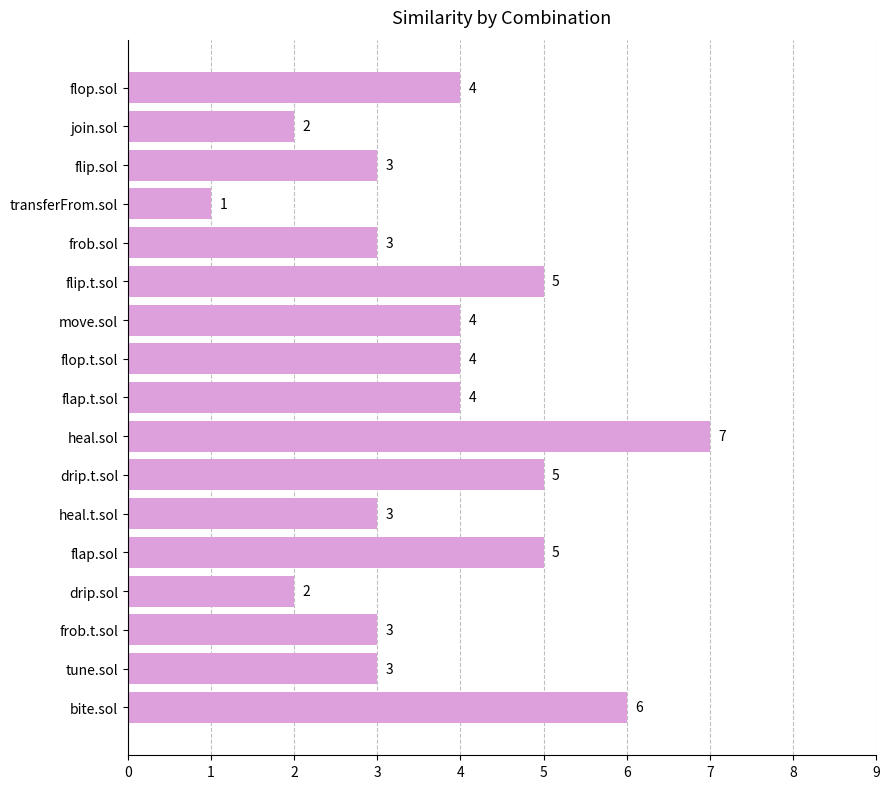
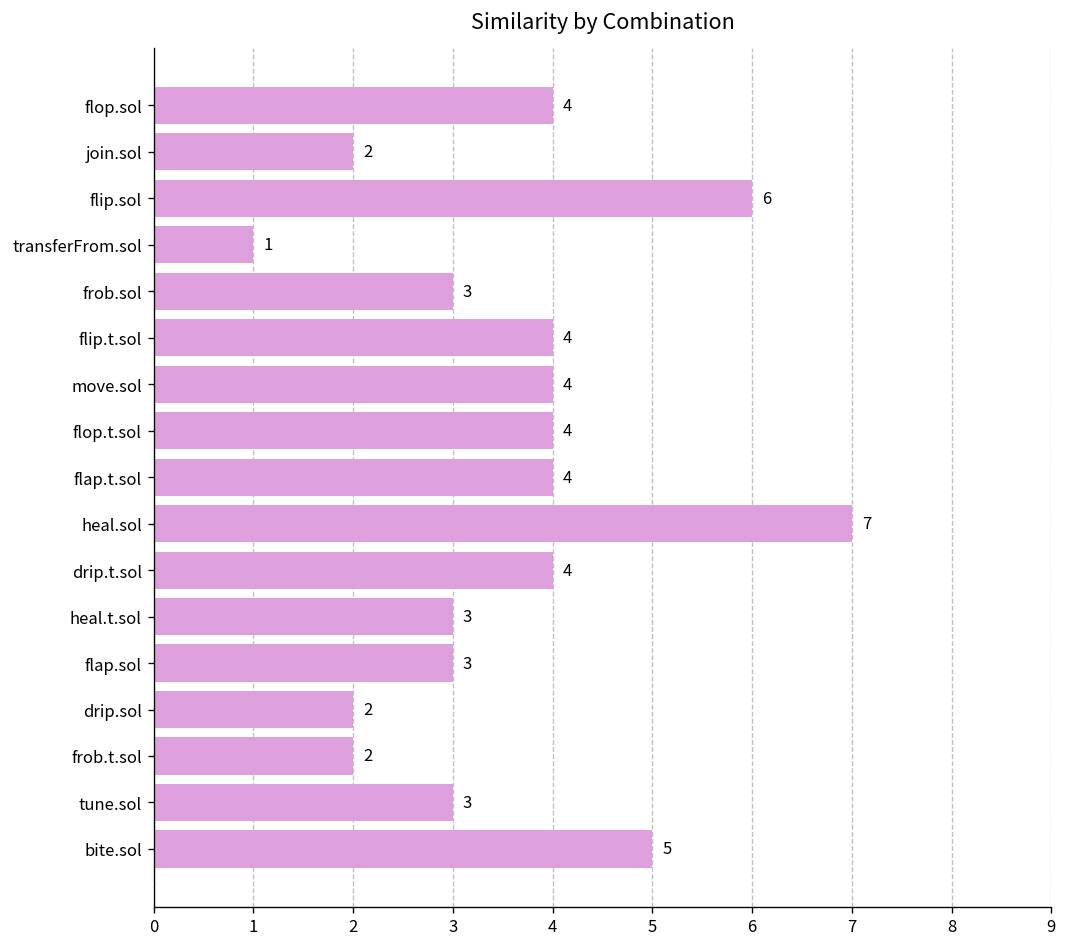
  {
    "flop.sol": 4,
    "join.sol": 2,
-   "flip.sol": 3,
+   "flip.sol": 6,
    "transferFrom.sol": 1,
    "frob.sol": 3,
-   "flip.t.sol": 5,
+   "flip.t.sol": 4,
    "move.sol": 4,
    "flop.t.sol": 4,
    "flap.t.sol": 4,
    "heal.sol": 7,
-   "drip.t.sol": 5,
+   "drip.t.sol": 4,
    "heal.t.sol": 3,
-   "flap.sol": 5,
+   "flap.sol": 3,
    "drip.sol": 2,
-   "frob.t.sol": 3,
+   "frob.t.sol": 2,
    "tune.sol": 3,
-   "bite.sol": 6
+   "bite.sol": 5
  }
